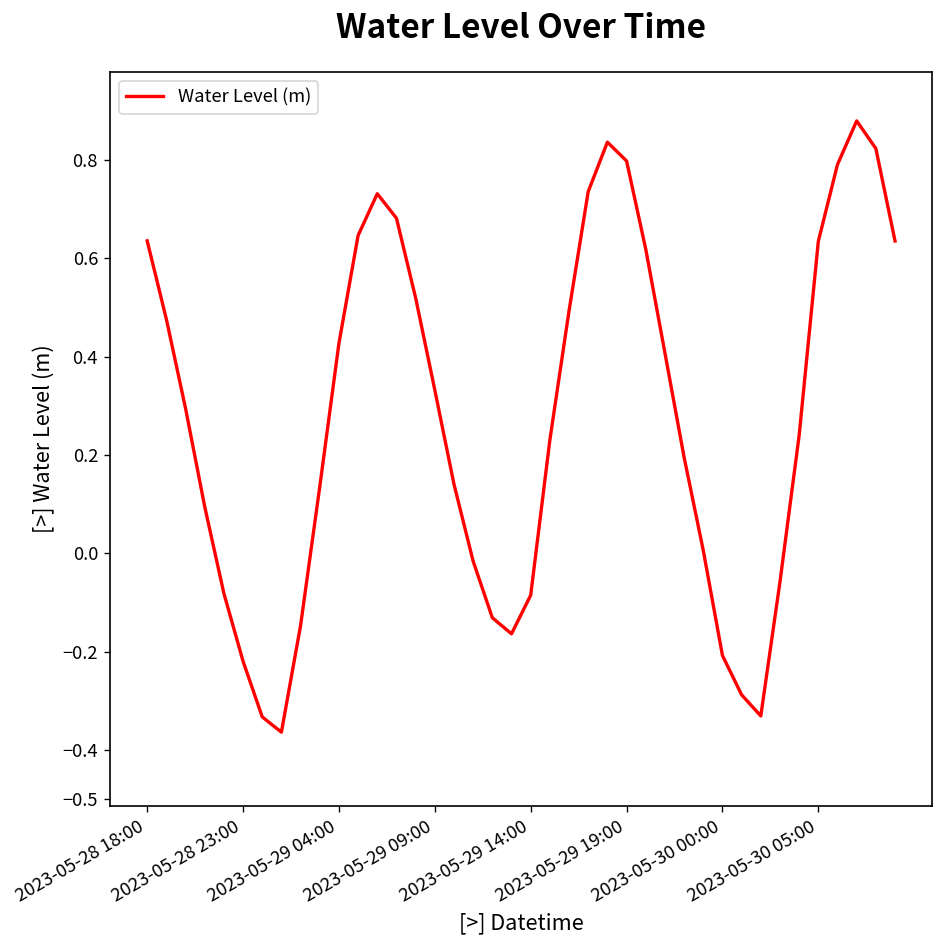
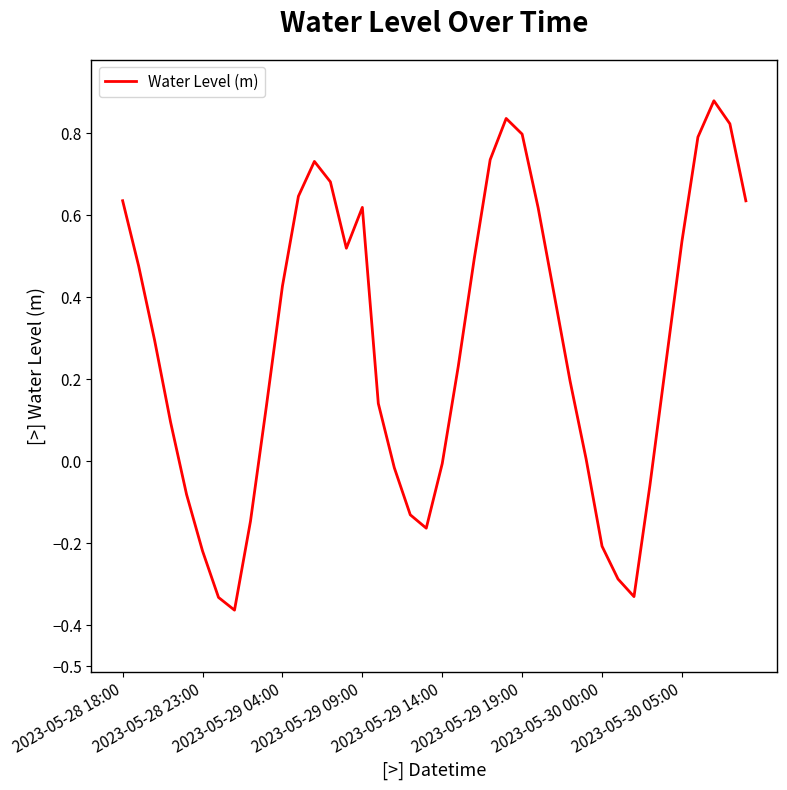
  {
    "2023-05-28 18:00": 0.64,
    "2023-05-28 23:00": -0.22,
    "2023-05-29 04:00": 0.43,
-   "2023-05-29 09:00": 0.33,
-   "2023-05-29 14:00": -0.08,
+   "2023-05-29 09:00": 0.62,
+   "2023-05-29 14:00": -0.01,
    "2023-05-29 19:00": 0.80,
    "2023-05-30 00:00": -0.21,
-   "2023-05-30 05:00": 0.63
+   "2023-05-30 05:00": 0.54
  }
